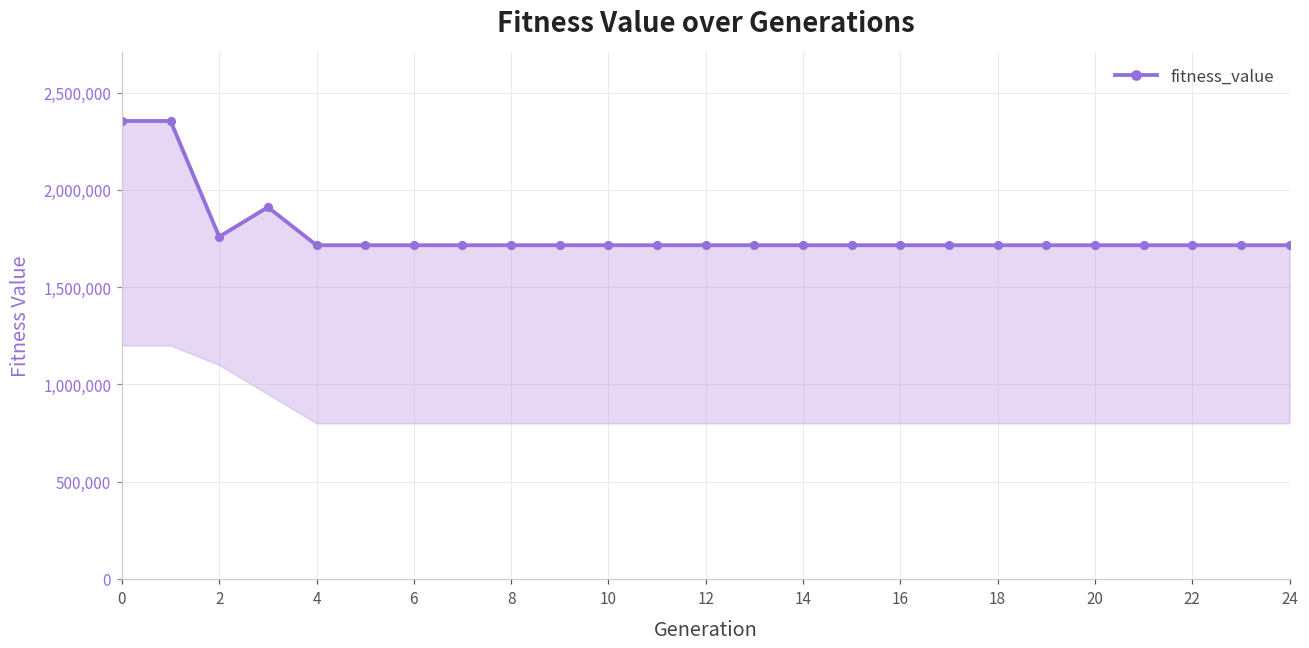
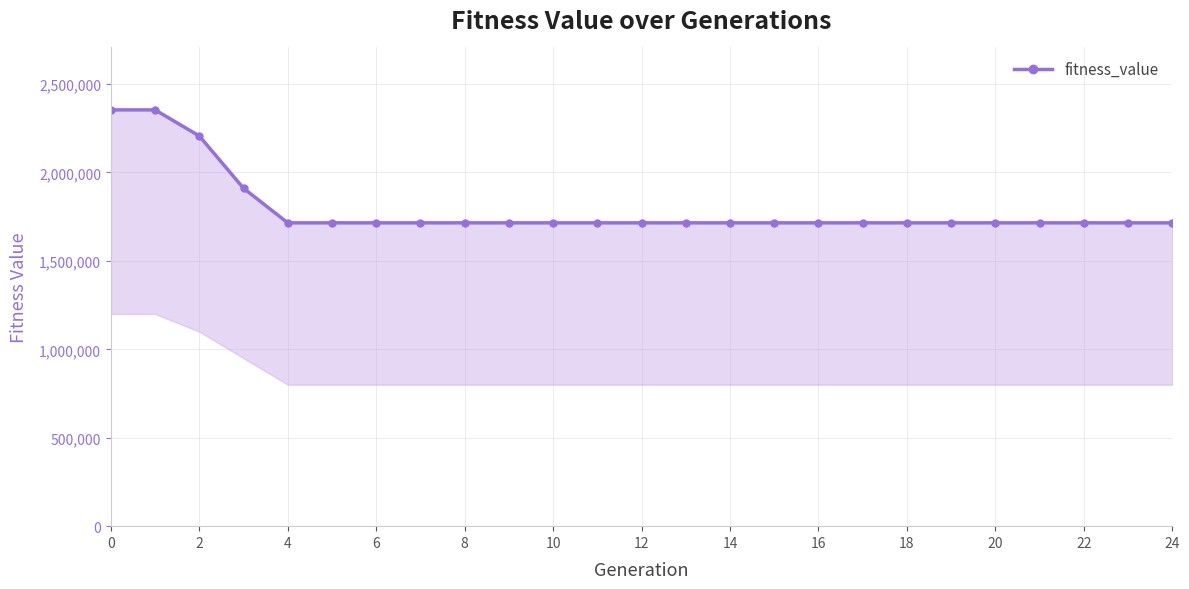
  {
    "0": "2,350,000",
-   "2": "1,760,000",
+   "2": "2,210,000",
    "4": "1,720,000",
    "6": "1,720,000",
    "8": "1,720,000",
    "10": "1,720,000",
    "12": "1,720,000",
    "14": "1,720,000",
    "16": "1,720,000",
    "18": "1,720,000",
    "20": "1,720,000",
    "22": "1,720,000",
    "24": "1,720,000"
  }
